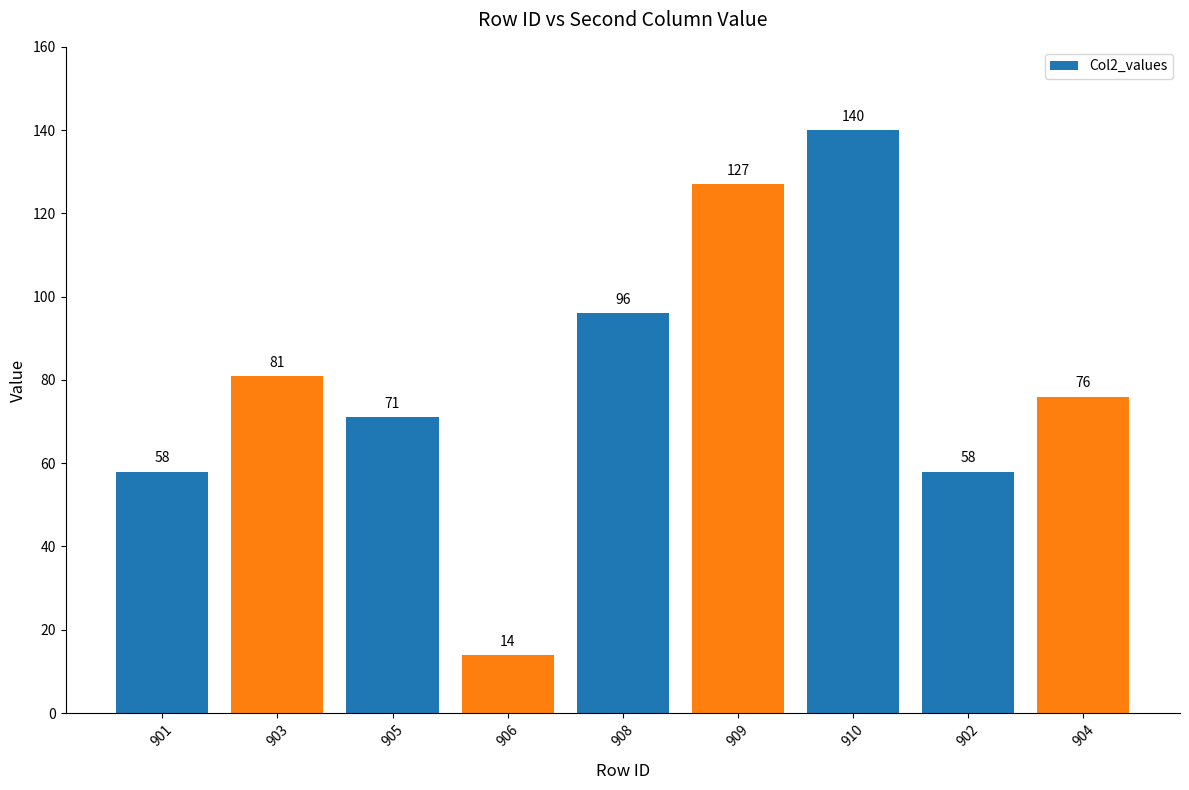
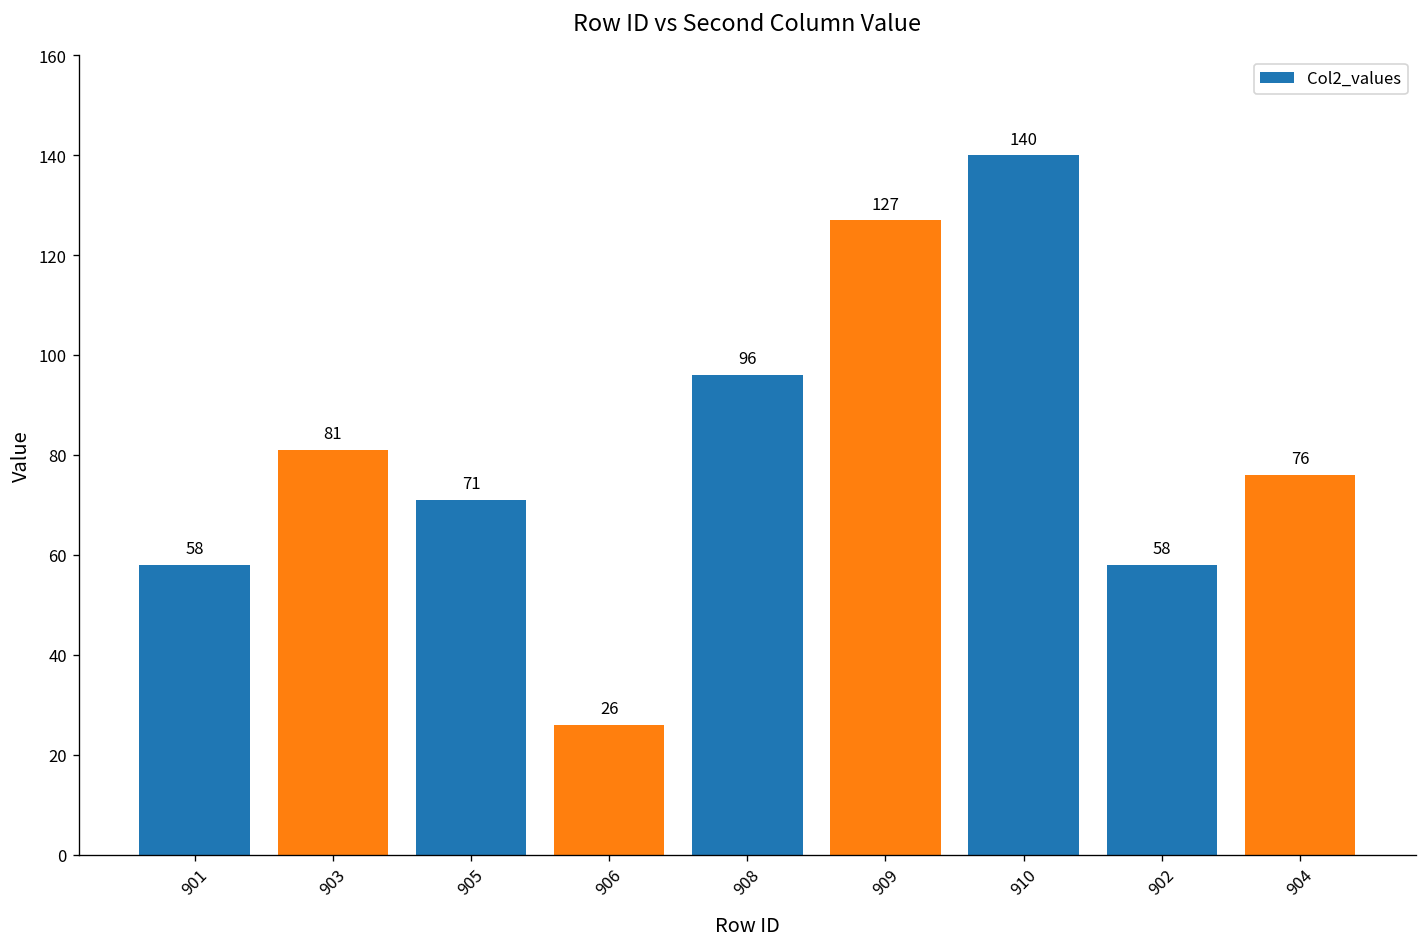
  {
    "901": 58,
    "903": 81,
    "905": 71,
-   "906": 14,
+   "906": 26,
    "908": 96,
    "909": 127,
    "910": 140,
    "902": 58,
    "904": 76
  }
